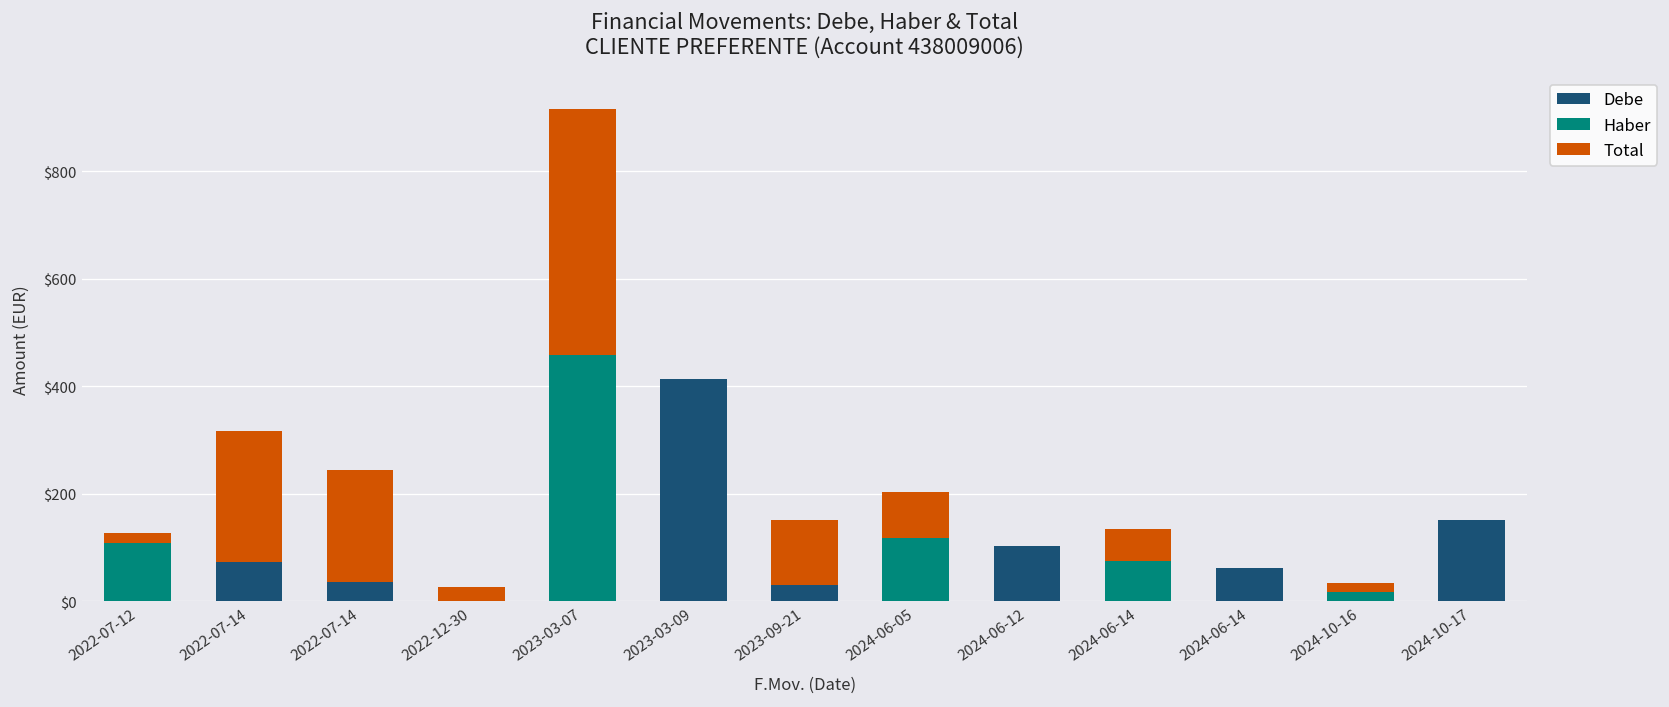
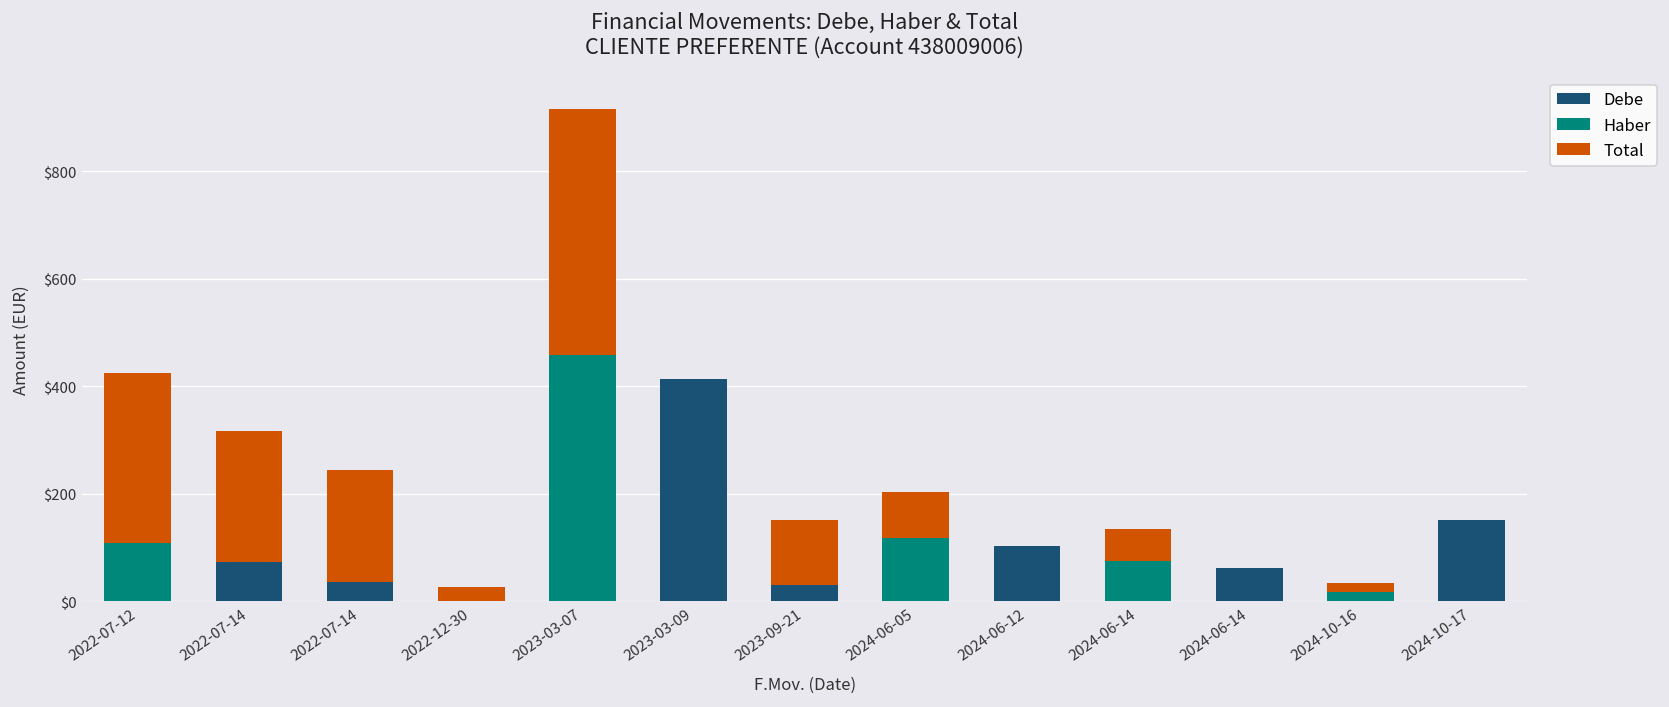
  {
    "Debe": {
      "2022-07-12": "$0",
      "2023-03-07": "$0",
      "2023-03-09": "$410",
      "2023-09-21": "$30",
      "2024-06-05": "$0",
      "2024-06-12": "$100",
      "2024-10-16": "$0",
      "2024-10-17": "$150"
    },
    "Total": {
-     "2022-07-12": "$20",
+     "2022-07-12": "$320",
      "2022-12-30": "$30",
      "2023-03-07": "$460",
      "2023-03-09": "$0",
      "2023-09-21": "$120",
      "2024-06-05": "$90",
      "2024-06-12": "$0",
      "2024-10-16": "$20",
      "2024-10-17": "$0"
    }
  }
